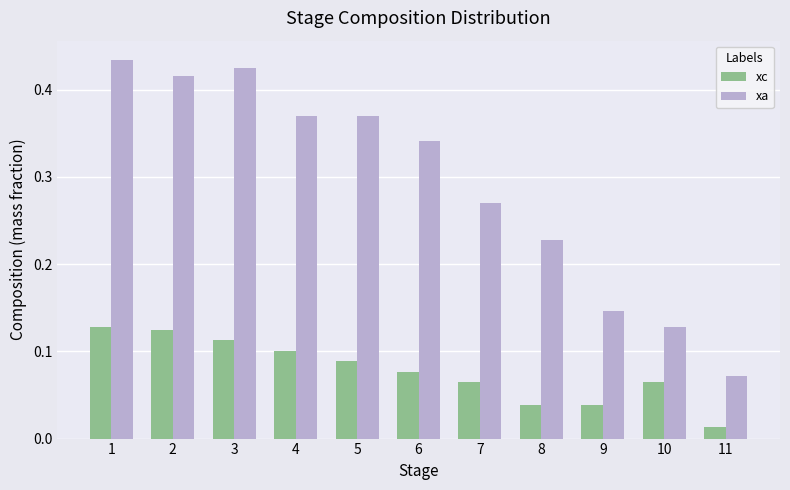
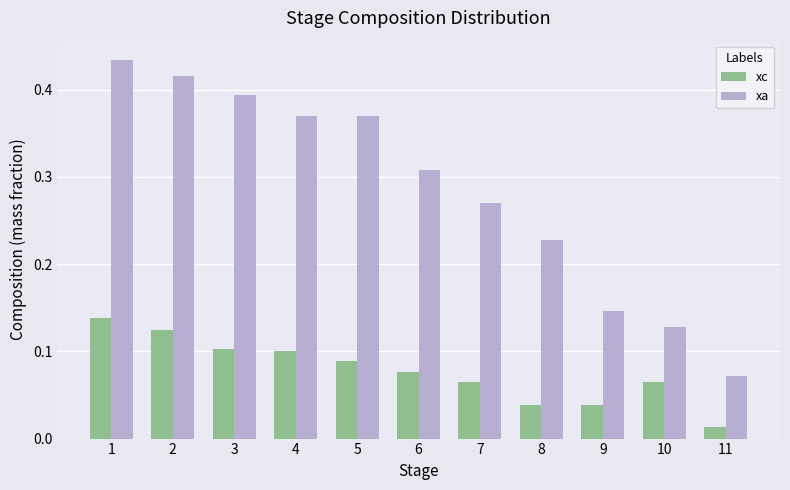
  {
    "xc": {
-     "1": 0.13,
+     "1": 0.14,
      "2": 0.12,
-     "3": 0.11,
+     "3": 0.10,
      "4": 0.10,
      "5": 0.09,
      "6": 0.08,
      "7": 0.06,
      "8": 0.04,
      "9": 0.04,
      "10": 0.07,
      "11": 0.01
    },
    "xa": {
      "1": 0.43,
      "2": 0.42,
-     "3": 0.42,
+     "3": 0.39,
      "4": 0.37,
      "5": 0.37,
-     "6": 0.34,
+     "6": 0.31,
      "7": 0.27,
      "8": 0.23,
      "9": 0.15,
      "10": 0.13,
      "11": 0.07
    }
  }
